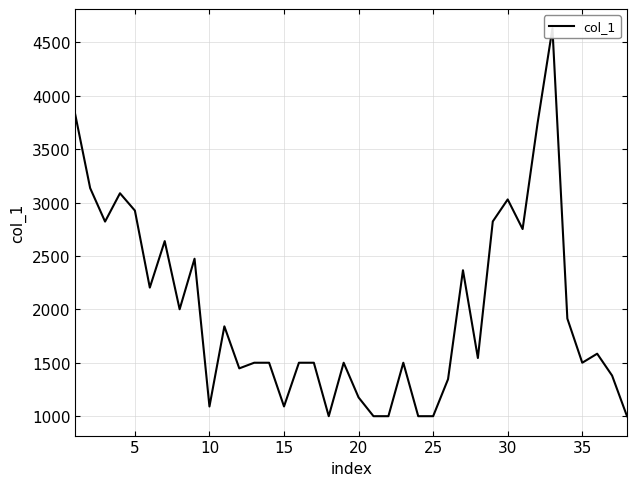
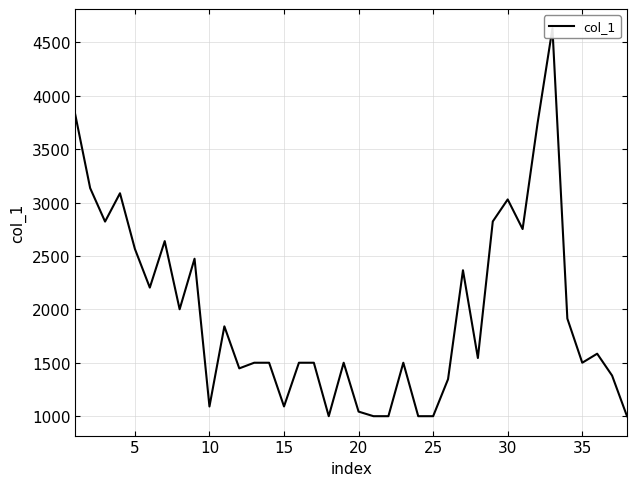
  {
-   "5": 2920,
+   "5": 2570,
    "10": 1090,
    "15": 1090,
-   "20": 1180,
+   "20": 1040,
    "25": 1000,
    "30": 3030,
    "35": 1500
  }
